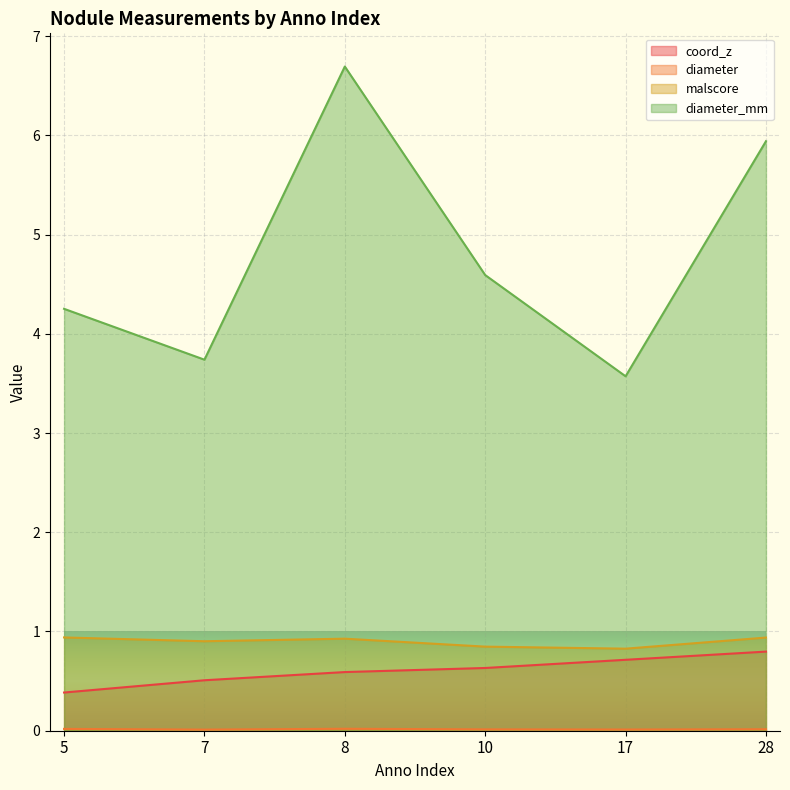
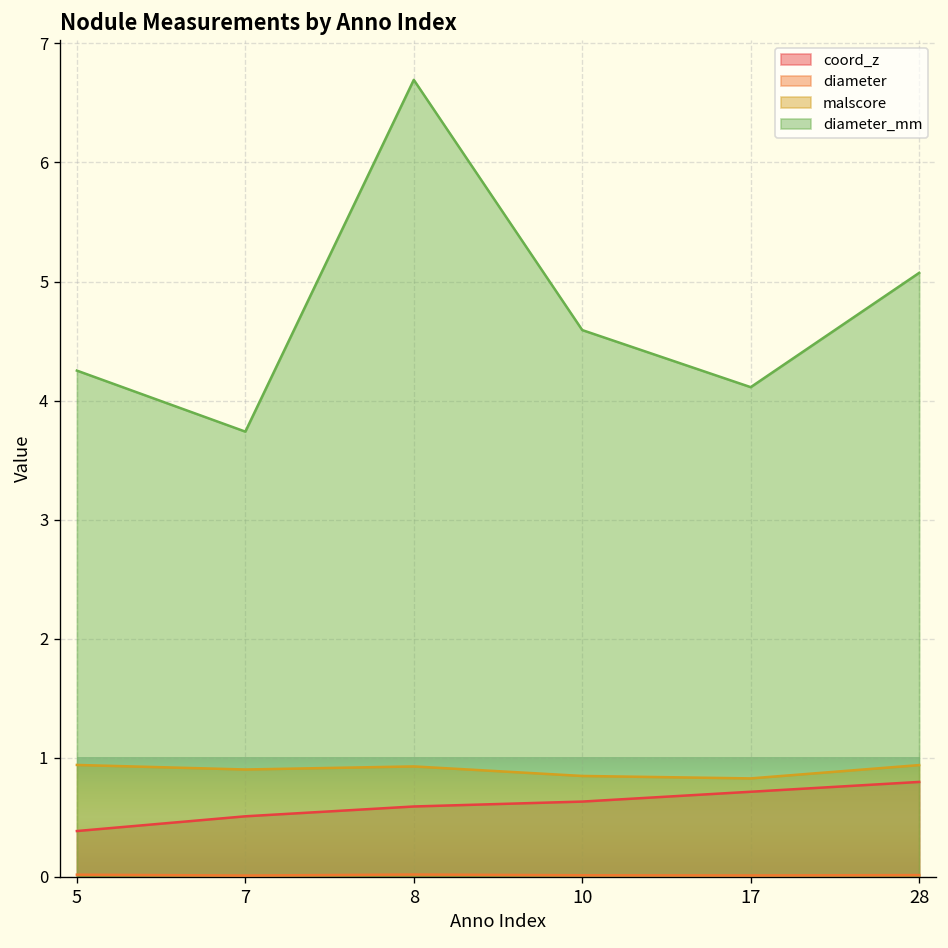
  {
    "diameter_mm": {
      "5": 4.3,
      "7": 3.7,
      "8": 6.7,
      "10": 4.6,
-     "17": 3.6,
-     "28": 5.9
+     "17": 4.1,
+     "28": 5.1
    }
  }
